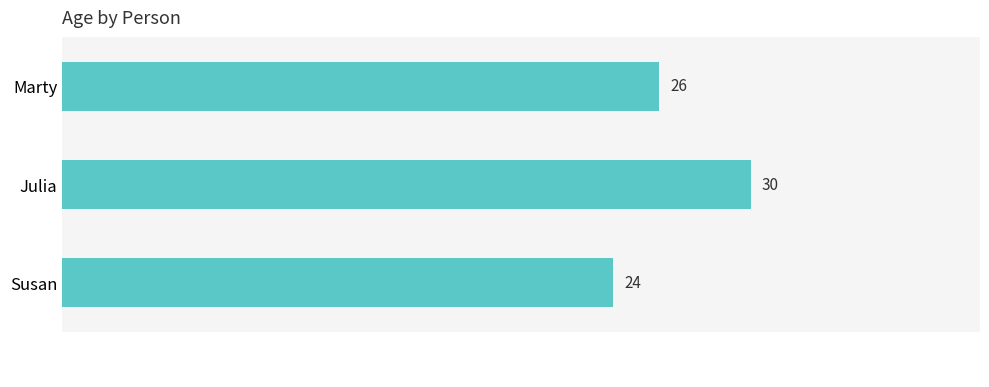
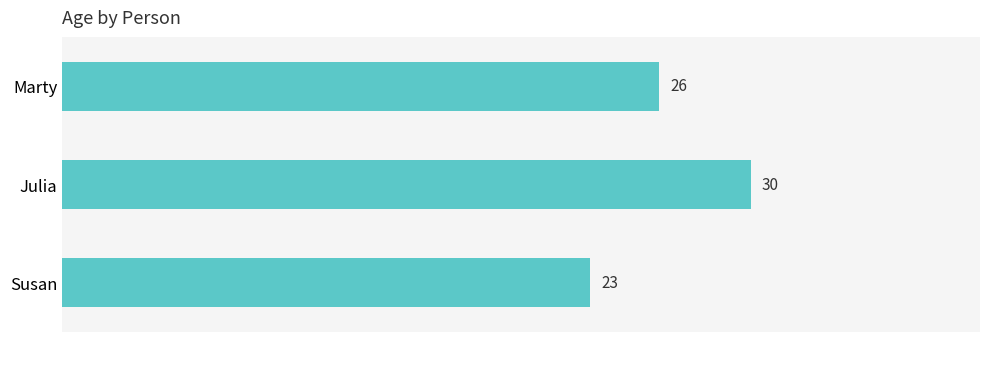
  {
    "Marty": 26,
    "Julia": 30,
-   "Susan": 24
+   "Susan": 23
  }
